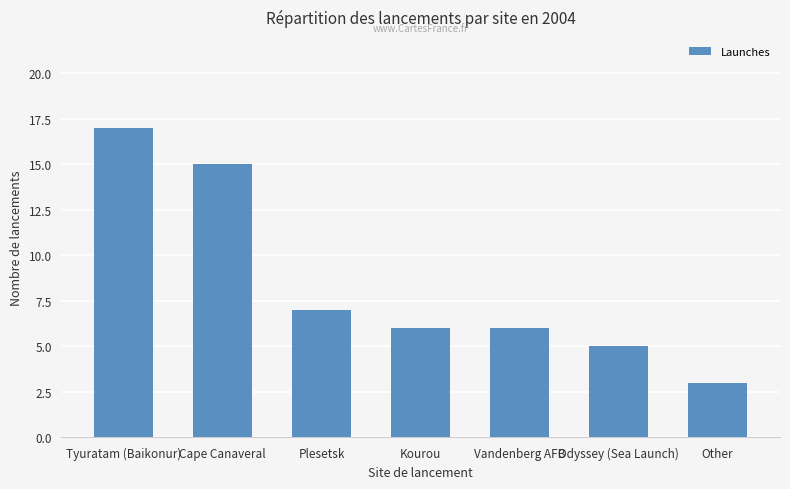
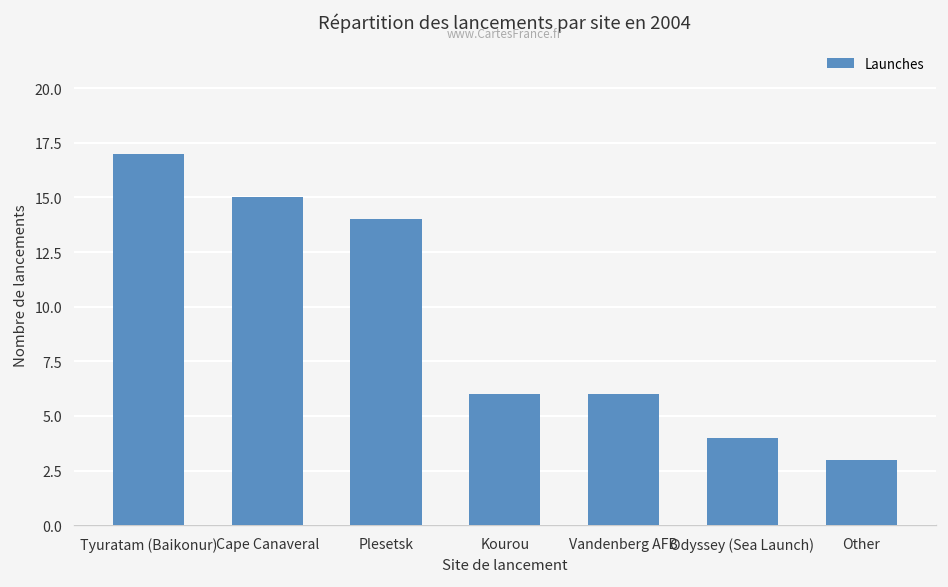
  {
    "Tyuratam (Baikonur)": 17,
    "Cape Canaveral": 15,
-   "Plesetsk": 7,
+   "Plesetsk": 14,
    "Kourou": 6,
    "Vandenberg AFB": 6,
-   "Odyssey (Sea Launch)": 5,
+   "Odyssey (Sea Launch)": 4,
    "Other": 3
  }
